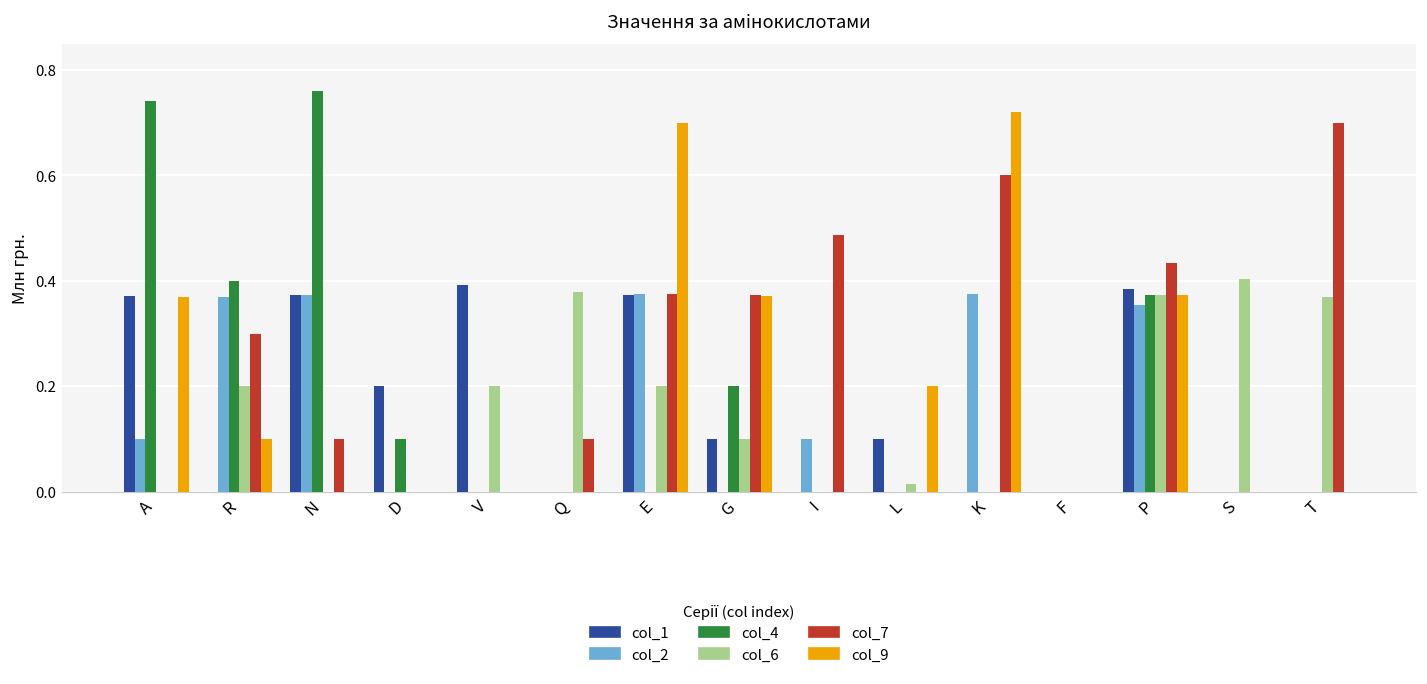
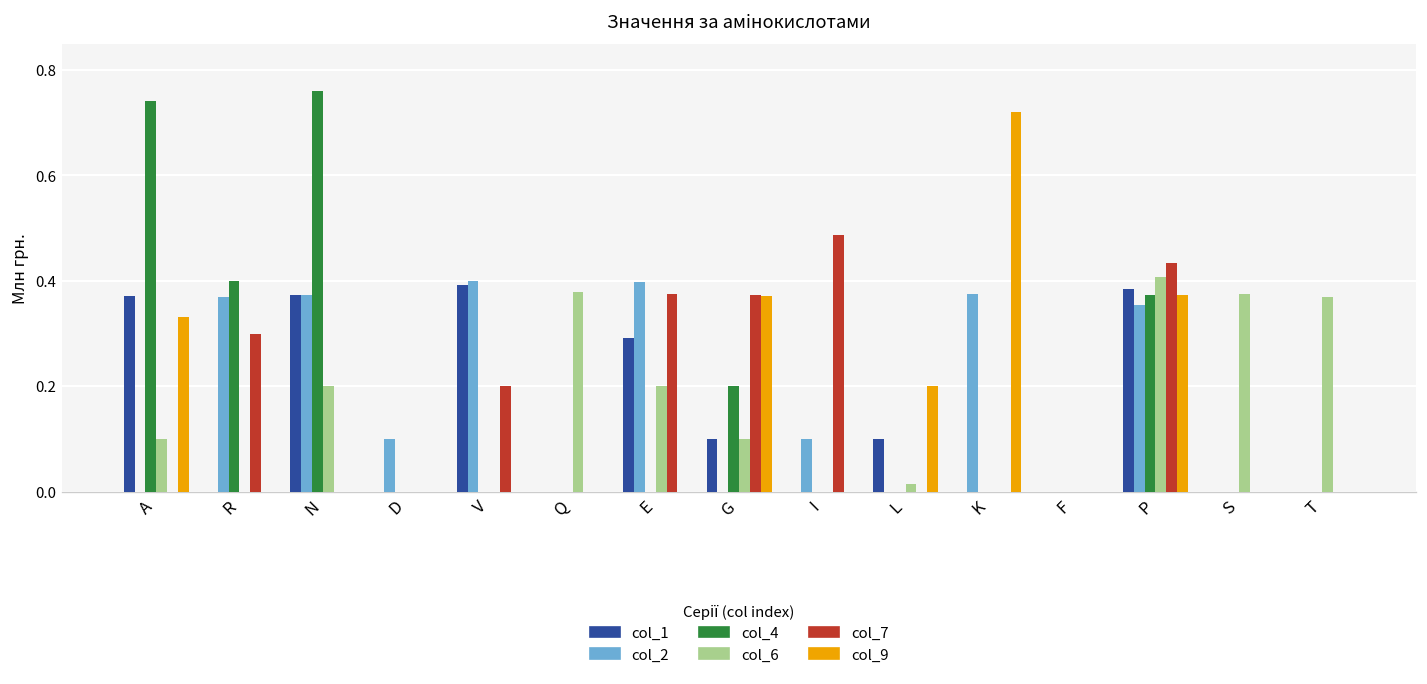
  {
    "col_1": {
      "A": 0.37,
      "R": 0.00,
      "N": 0.37,
-     "D": 0.2,
+     "D": 0.0,
      "V": 0.39,
      "Q": 0.00,
-     "E": 0.37,
+     "E": 0.29,
      "G": 0.10,
      "I": 0.00,
      "L": 0.10,
      "K": 0.00,
      "F": 0.00,
      "P": 0.39,
      "S": 0.00,
      "T": 0.00
    },
    "col_2": {
-     "A": 0.1,
+     "A": 0.0,
      "R": 0.37,
      "N": 0.37,
-     "D": 0.0,
-     "V": 0.0,
+     "D": 0.1,
+     "V": 0.4,
      "Q": 0.00,
-     "E": 0.38,
+     "E": 0.40,
      "G": 0.00,
      "I": 0.10,
      "L": 0.00,
      "K": 0.38,
      "F": 0.00,
      "P": 0.35,
      "S": 0.00,
      "T": 0.00
    },
    "col_4": {
      "A": 0.74,
      "R": 0.4,
      "N": 0.76,
-     "D": 0.1,
+     "D": 0.0,
      "V": 0.0,
      "Q": 0.0,
      "E": 0.0,
      "G": 0.2,
      "I": 0.0,
      "L": 0.0,
      "K": 0.0,
      "F": 0.0,
      "P": 0.37,
      "S": 0.0,
      "T": 0.0
    },
    "col_6": {
-     "A": 0.0,
-     "R": 0.2,
-     "N": 0.0,
+     "A": 0.1,
+     "R": 0.0,
+     "N": 0.2,
      "D": 0.00,
-     "V": 0.2,
+     "V": 0.0,
      "Q": 0.38,
      "E": 0.20,
      "G": 0.10,
      "I": 0.00,
      "L": 0.02,
      "K": 0.00,
      "F": 0.00,
-     "P": 0.37,
-     "S": 0.40,
+     "P": 0.41,
+     "S": 0.37,
      "T": 0.37
    },
    "col_7": {
      "A": 0.0,
      "R": 0.3,
-     "N": 0.1,
+     "N": 0.0,
      "D": 0.0,
-     "V": 0.0,
-     "Q": 0.1,
+     "V": 0.2,
+     "Q": 0.0,
      "E": 0.37,
      "G": 0.37,
      "I": 0.49,
      "L": 0.0,
-     "K": 0.6,
+     "K": 0.0,
      "F": 0.0,
      "P": 0.43,
      "S": 0.0,
-     "T": 0.7
+     "T": 0.0
    },
    "col_9": {
-     "A": 0.37,
-     "R": 0.1,
+     "A": 0.33,
+     "R": 0.0,
      "N": 0.00,
      "D": 0.00,
      "V": 0.00,
      "Q": 0.00,
-     "E": 0.7,
+     "E": 0.0,
      "G": 0.37,
      "I": 0.00,
      "L": 0.20,
      "K": 0.72,
      "F": 0.00,
      "P": 0.37,
      "S": 0.00,
      "T": 0.00
    }
  }
